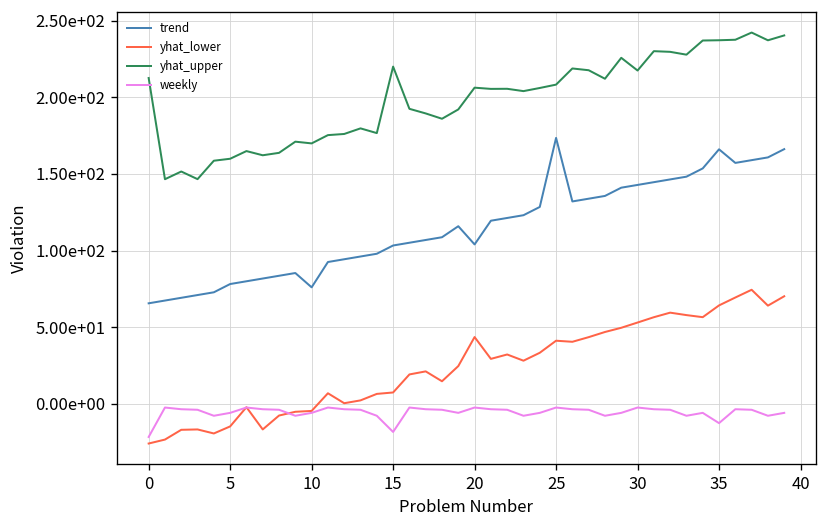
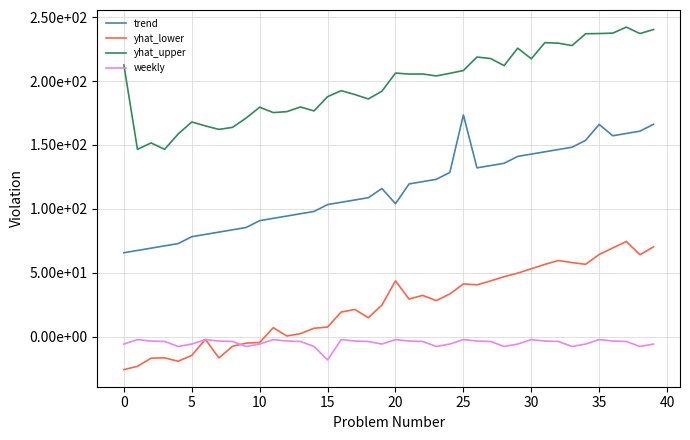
  {
    "trend": {
      "0": 66,
      "5": 78,
-     "10": 76,
+     "10": 91,
      "15": 103,
      "20": 104,
      "25": 173,
      "30": 143,
      "35": 166
    },
    "yhat_lower": {
      "0": -26,
      "5": -15,
      "15": 7,
      "20": 44,
      "25": 41,
      "30": 53,
      "35": 64
    },
    "yhat_upper": {
      "0": 213,
-     "5": 160,
-     "10": 170,
-     "15": 220,
+     "5": 168,
+     "10": 180,
+     "15": 188,
      "20": 206,
      "25": 208,
      "30": 217,
      "35": 237
    },
    "weekly": {
-     "0": -22,
+     "0": -6,
      "5": -6,
      "15": -18,
      "20": -2,
      "25": -2,
      "30": -2,
-     "35": -13
+     "35": -2
    }
  }
